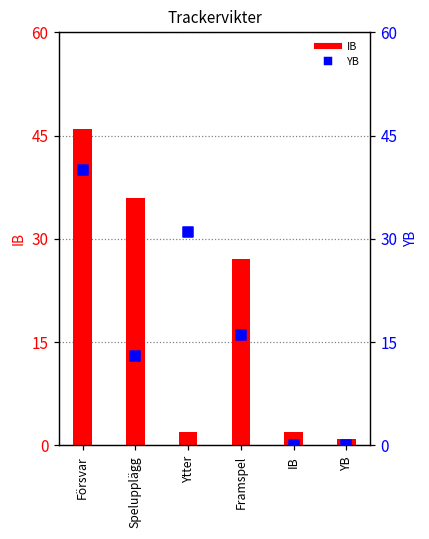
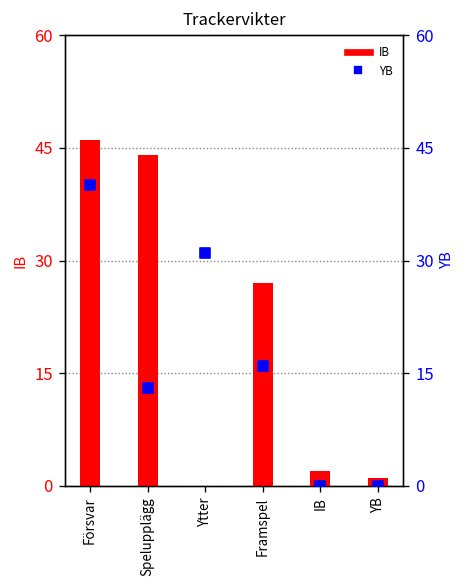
  {
    "IB": {
      "Försvar": 46,
-     "Spelupplägg": 36,
-     "Ytter": 2,
+     "Spelupplägg": 44,
+     "Ytter": 0,
      "Framspel": 27,
      "IB": 2,
      "YB": 1
    }
  }
